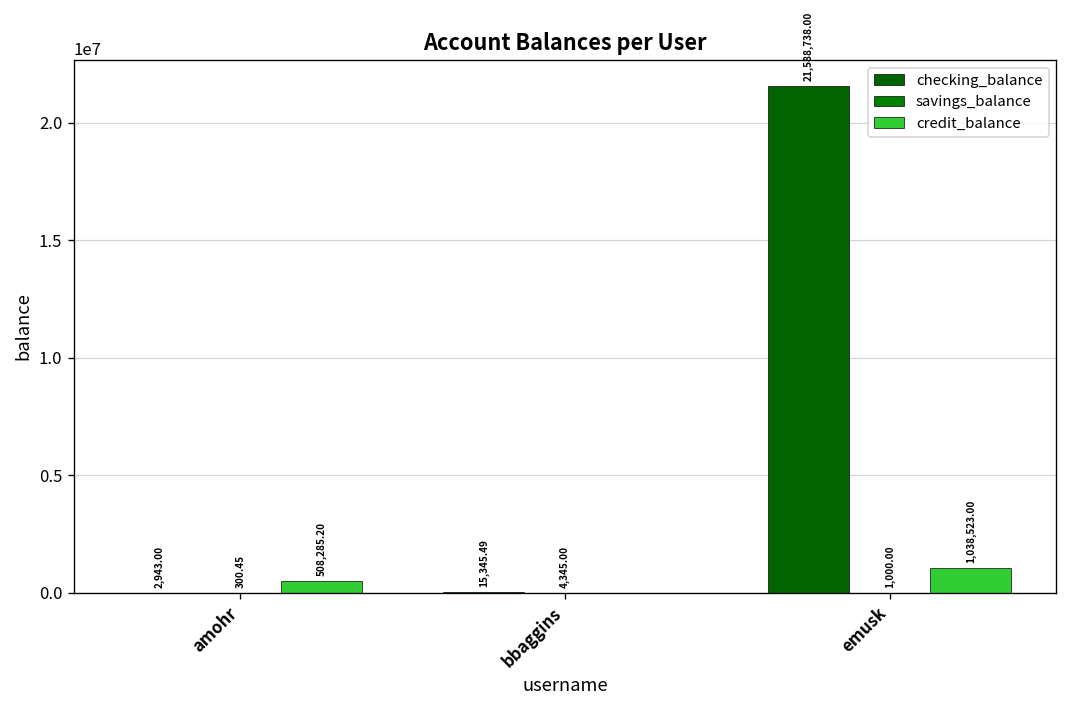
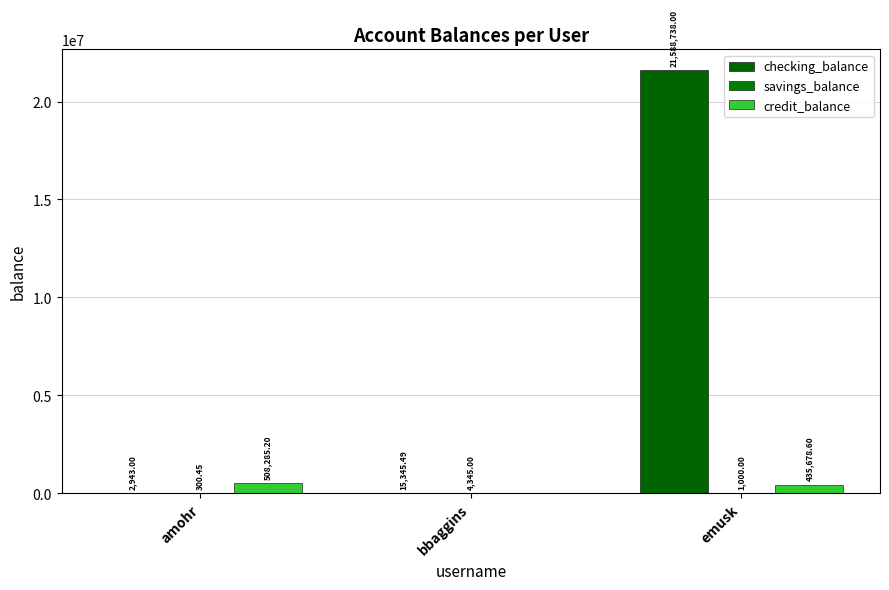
  {
    "credit_balance": {
      "amohr": "508,285.20",
-     "emusk": "1,038,523.00"
+     "emusk": "435,678.60"
    }
  }
